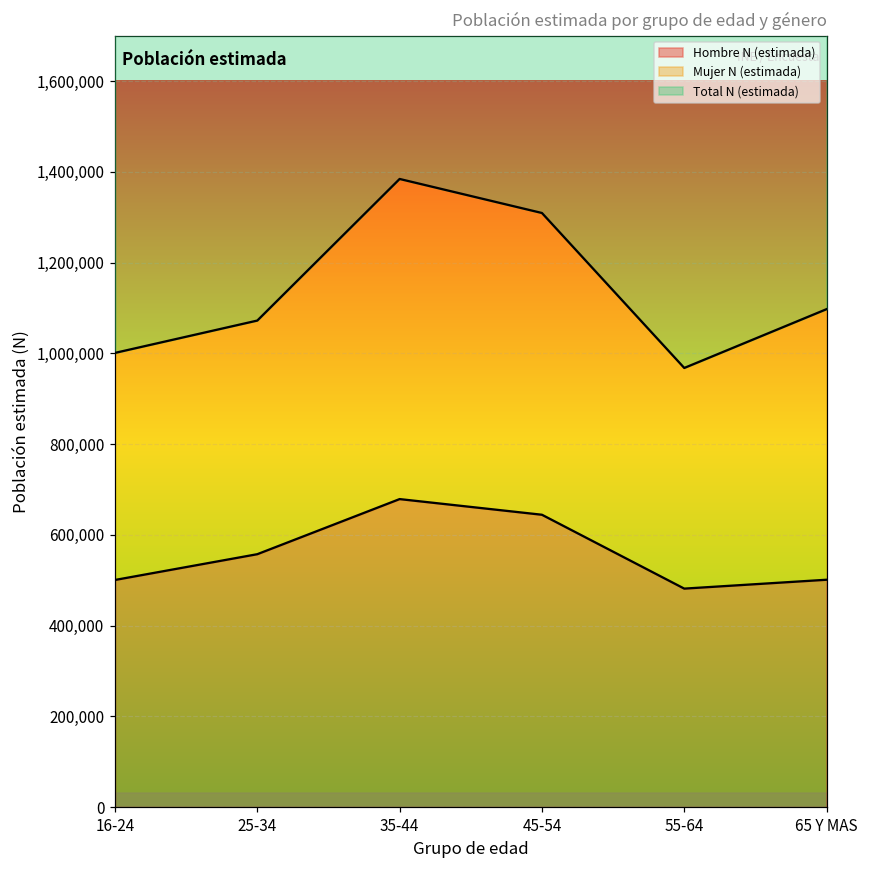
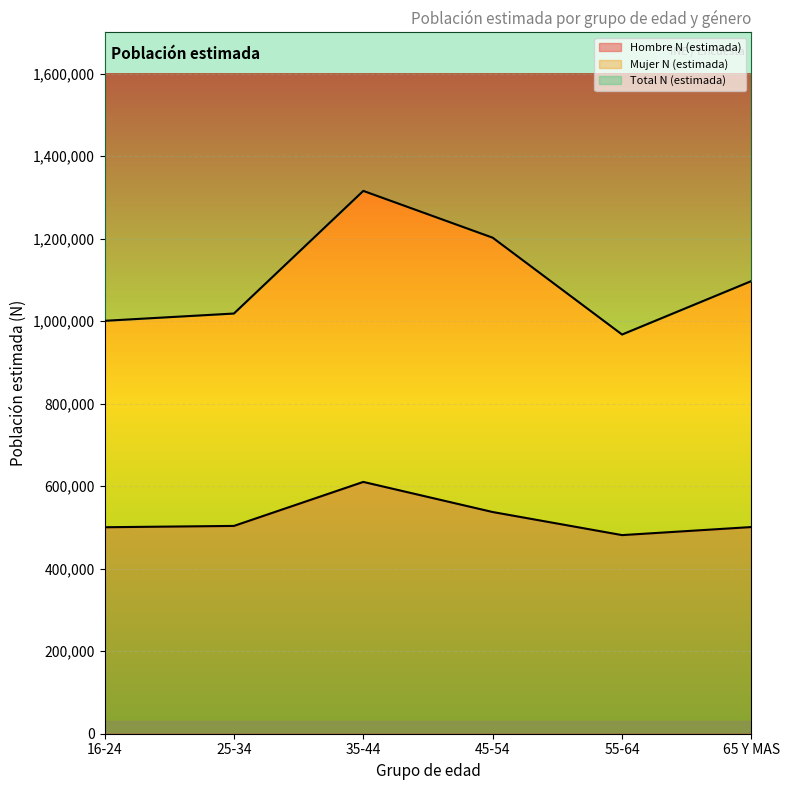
  {
    "Hombre N (estimada)": {
      "16-24": "500,000",
-     "25-34": "560,000",
-     "35-44": "680,000",
-     "45-54": "640,000",
+     "25-34": "500,000",
+     "35-44": "610,000",
+     "45-54": "540,000",
      "55-64": "480,000",
      "65 Y MAS": "500,000"
    },
    "Mujer N (estimada)": {
      "16-24": "500,000",
      "25-34": "510,000",
      "35-44": "710,000",
      "45-54": "660,000",
      "55-64": "490,000",
      "65 Y MAS": "600,000"
    }
  }
